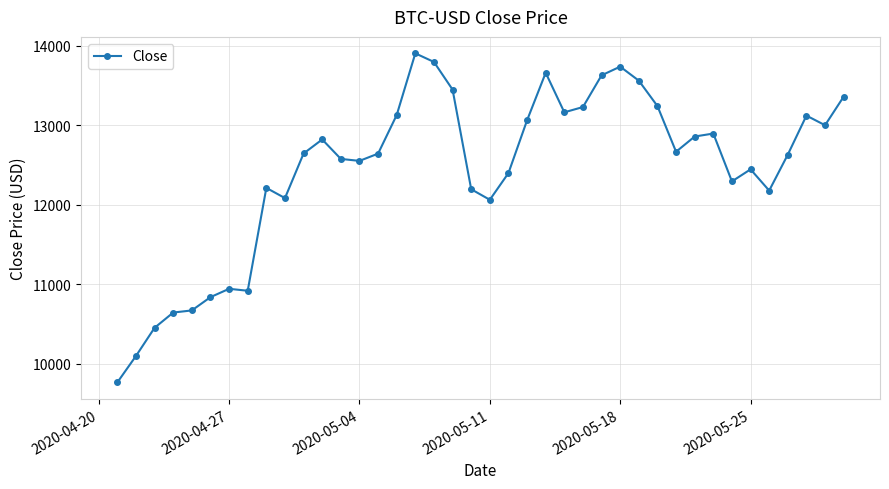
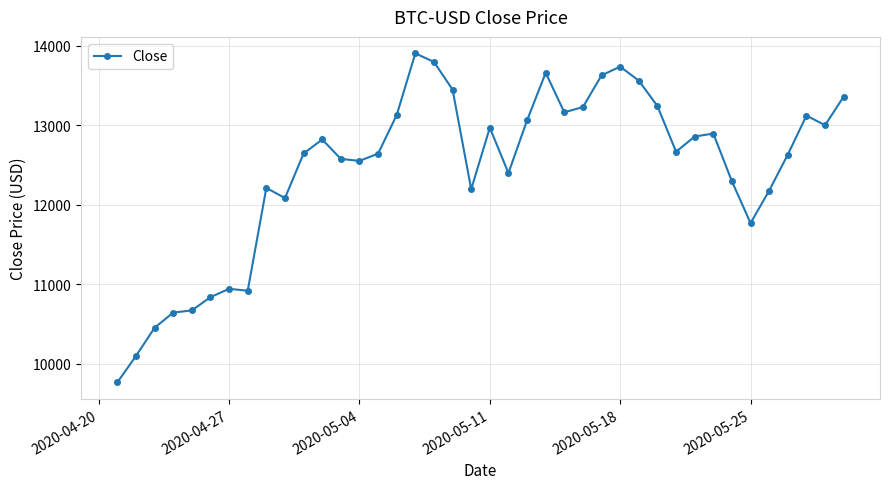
  {
    "2020-04-27": 10900,
    "2020-05-04": 12600,
-   "2020-05-11": 12100,
+   "2020-05-11": 13000,
    "2020-05-18": 13700,
-   "2020-05-25": 12400
+   "2020-05-25": 11800
  }
